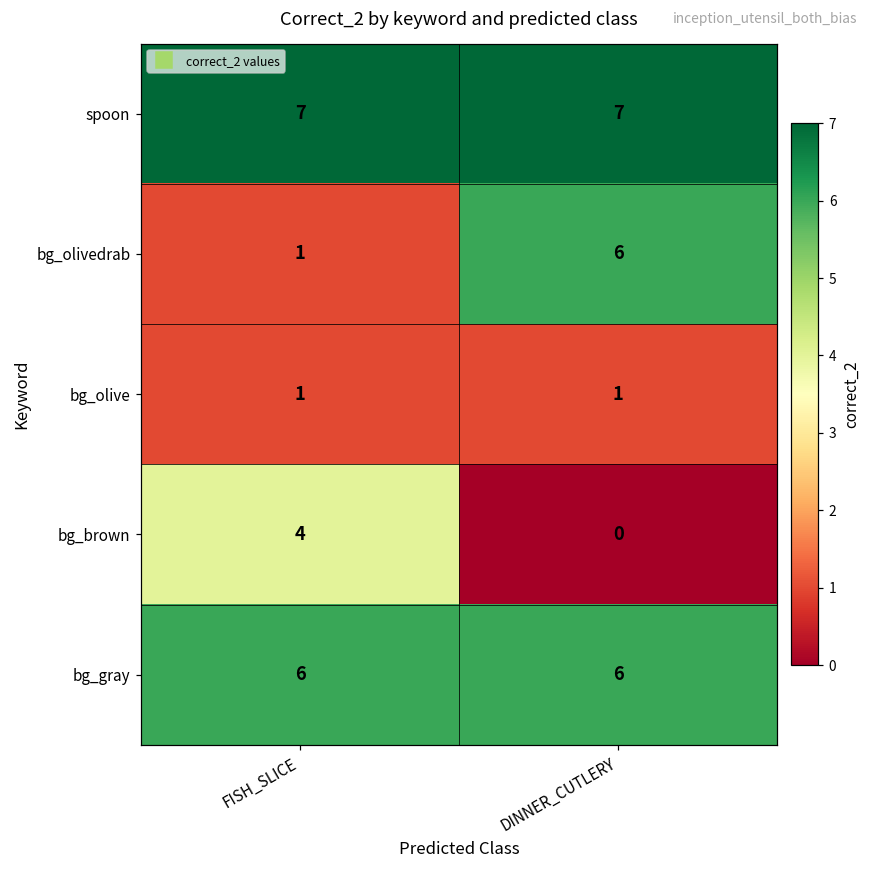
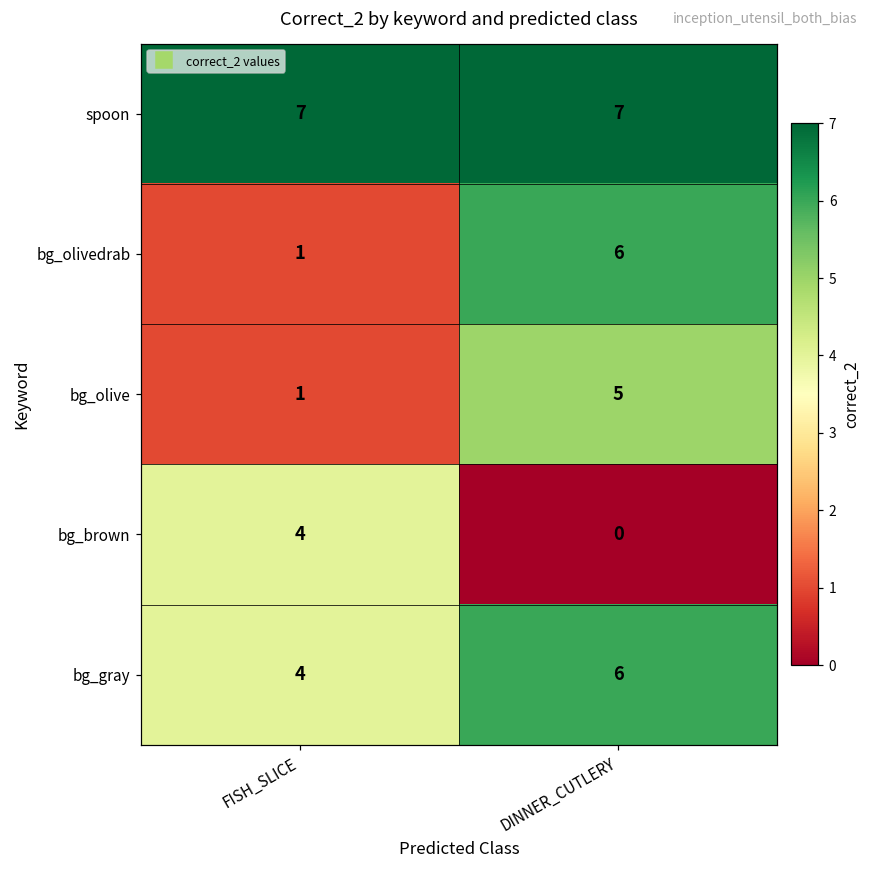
  {
    "spoon": {
      "FISH_SLICE": 7,
      "DINNER_CUTLERY": 7
    },
    "bg_olivedrab": {
      "FISH_SLICE": 1,
      "DINNER_CUTLERY": 6
    },
    "bg_olive": {
      "FISH_SLICE": 1,
-     "DINNER_CUTLERY": 1
+     "DINNER_CUTLERY": 5
    },
    "bg_brown": {
      "FISH_SLICE": 4,
      "DINNER_CUTLERY": 0
    },
    "bg_gray": {
-     "FISH_SLICE": 6,
+     "FISH_SLICE": 4,
      "DINNER_CUTLERY": 6
    }
  }
